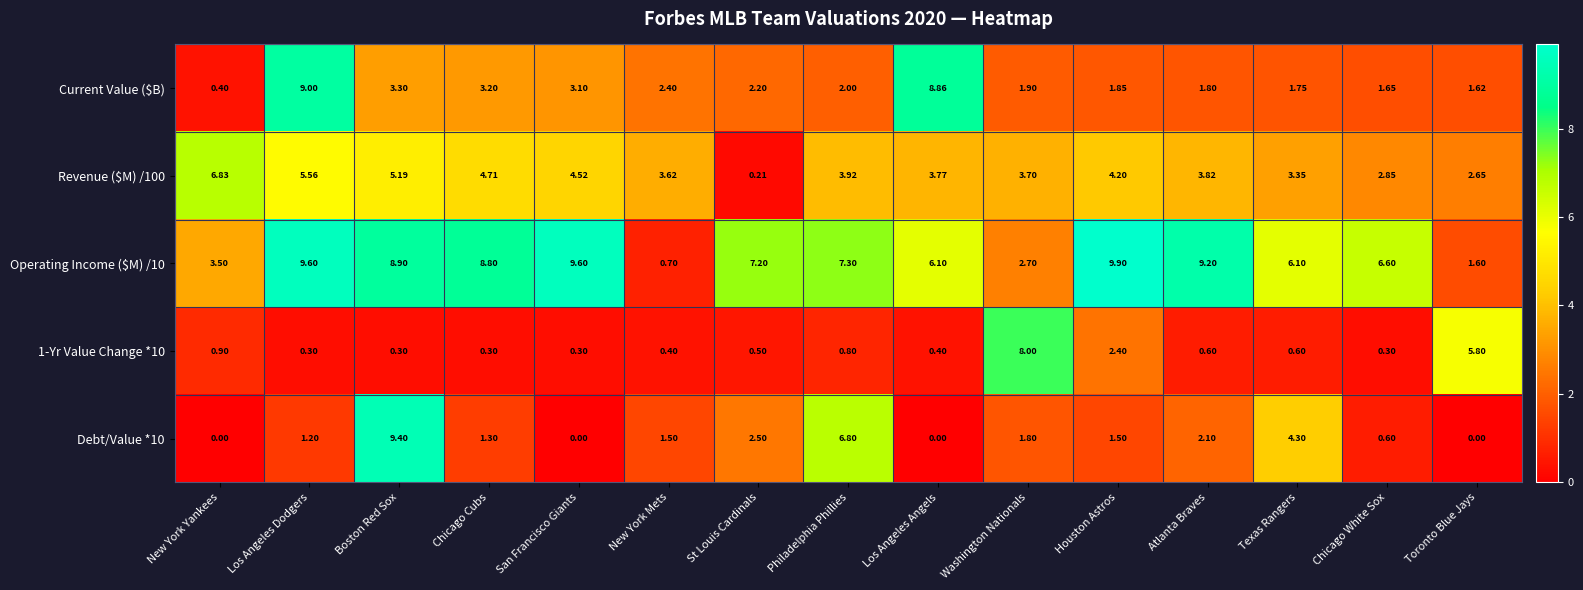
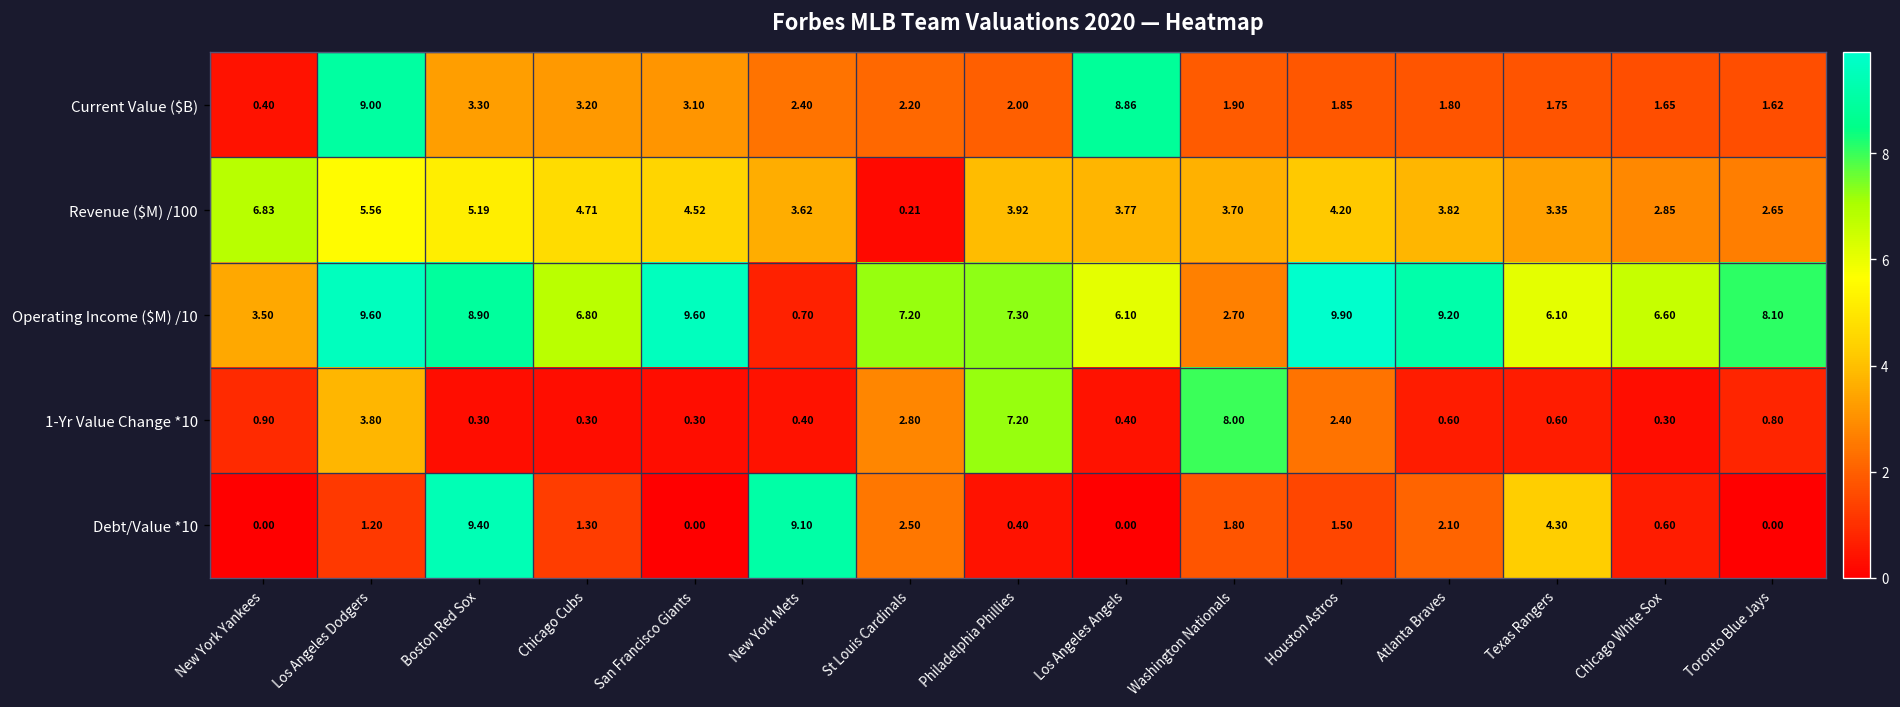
  {
    "Current Value ($B)": {
      "New York Yankees": 0.40,
      "Los Angeles Dodgers": 9.00,
      "Boston Red Sox": 3.30,
      "Chicago Cubs": 3.20,
      "San Francisco Giants": 3.10,
      "New York Mets": 2.40,
      "St Louis Cardinals": 2.20,
      "Philadelphia Phillies": 2.00,
      "Los Angeles Angels": 8.86,
      "Washington Nationals": 1.90,
      "Houston Astros": 1.85,
      "Atlanta Braves": 1.80,
      "Texas Rangers": 1.75,
      "Chicago White Sox": 1.65,
      "Toronto Blue Jays": 1.62
    },
    "Revenue ($M) /100": {
      "New York Yankees": 6.83,
      "Los Angeles Dodgers": 5.56,
      "Boston Red Sox": 5.19,
      "Chicago Cubs": 4.71,
      "San Francisco Giants": 4.52,
      "New York Mets": 3.62,
      "St Louis Cardinals": 0.21,
      "Philadelphia Phillies": 3.92,
      "Los Angeles Angels": 3.77,
      "Washington Nationals": 3.70,
      "Houston Astros": 4.20,
      "Atlanta Braves": 3.82,
      "Texas Rangers": 3.35,
      "Chicago White Sox": 2.85,
      "Toronto Blue Jays": 2.65
    },
    "Operating Income ($M) /10": {
      "New York Yankees": 3.50,
      "Los Angeles Dodgers": 9.60,
      "Boston Red Sox": 8.90,
-     "Chicago Cubs": 8.80,
+     "Chicago Cubs": 6.80,
      "San Francisco Giants": 9.60,
      "New York Mets": 0.70,
      "St Louis Cardinals": 7.20,
      "Philadelphia Phillies": 7.30,
      "Los Angeles Angels": 6.10,
      "Washington Nationals": 2.70,
      "Houston Astros": 9.90,
      "Atlanta Braves": 9.20,
      "Texas Rangers": 6.10,
      "Chicago White Sox": 6.60,
-     "Toronto Blue Jays": 1.60
+     "Toronto Blue Jays": 8.10
    },
    "1-Yr Value Change *10": {
      "New York Yankees": 0.90,
-     "Los Angeles Dodgers": 0.30,
+     "Los Angeles Dodgers": 3.80,
      "Boston Red Sox": 0.30,
      "Chicago Cubs": 0.30,
      "San Francisco Giants": 0.30,
      "New York Mets": 0.40,
-     "St Louis Cardinals": 0.50,
-     "Philadelphia Phillies": 0.80,
+     "St Louis Cardinals": 2.80,
+     "Philadelphia Phillies": 7.20,
      "Los Angeles Angels": 0.40,
      "Washington Nationals": 8.00,
      "Houston Astros": 2.40,
      "Atlanta Braves": 0.60,
      "Texas Rangers": 0.60,
      "Chicago White Sox": 0.30,
-     "Toronto Blue Jays": 5.80
+     "Toronto Blue Jays": 0.80
    },
    "Debt/Value *10": {
      "New York Yankees": 0.00,
      "Los Angeles Dodgers": 1.20,
      "Boston Red Sox": 9.40,
      "Chicago Cubs": 1.30,
      "San Francisco Giants": 0.00,
-     "New York Mets": 1.50,
+     "New York Mets": 9.10,
      "St Louis Cardinals": 2.50,
-     "Philadelphia Phillies": 6.80,
+     "Philadelphia Phillies": 0.40,
      "Los Angeles Angels": 0.00,
      "Washington Nationals": 1.80,
      "Houston Astros": 1.50,
      "Atlanta Braves": 2.10,
      "Texas Rangers": 4.30,
      "Chicago White Sox": 0.60,
      "Toronto Blue Jays": 0.00
    }
  }
